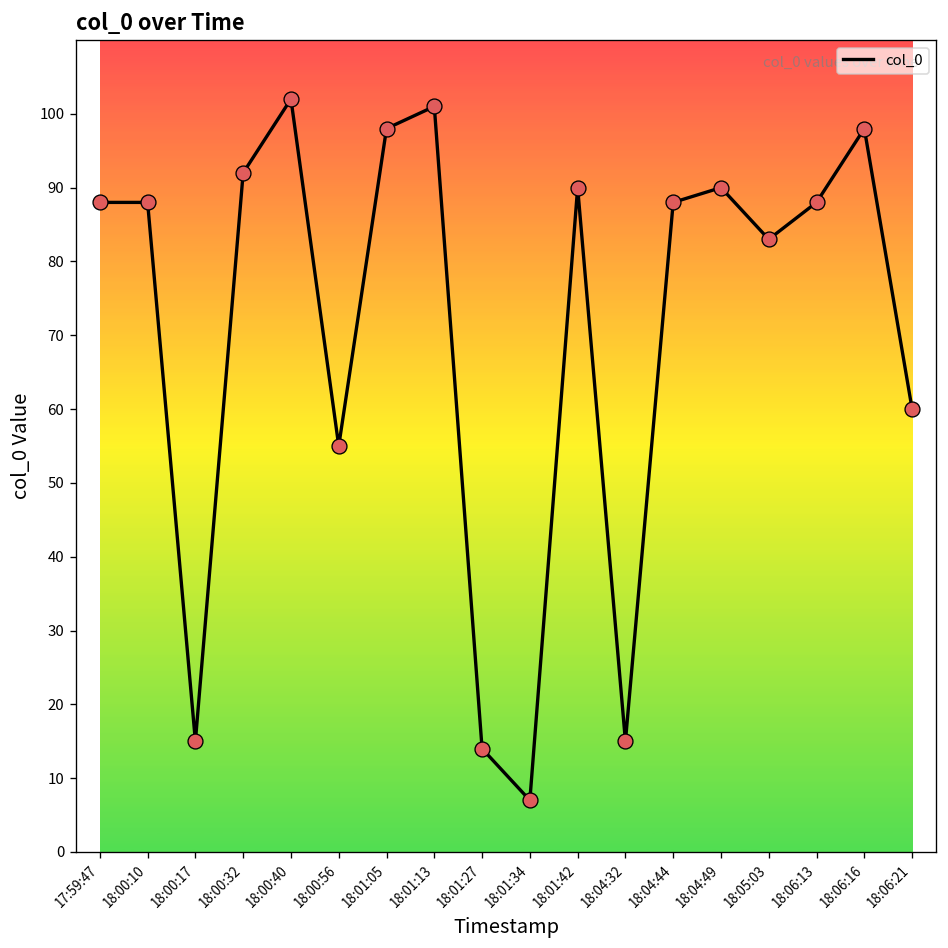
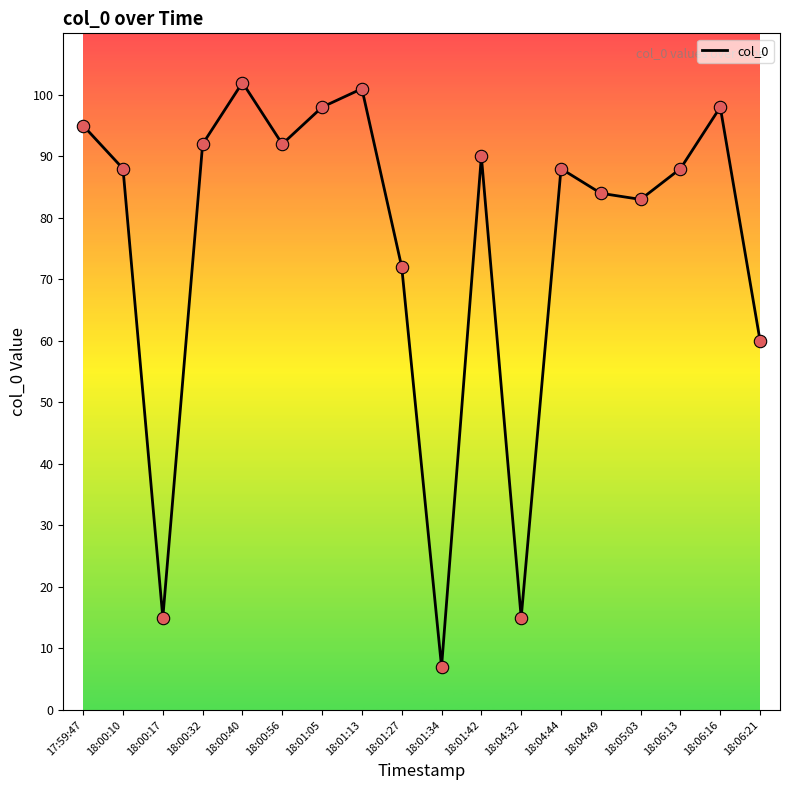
  {
-   "17:59:47": 88,
+   "17:59:47": 95,
    "18:00:10": 88,
    "18:00:17": 15,
    "18:00:32": 92,
    "18:00:40": 102,
-   "18:00:56": 55,
+   "18:00:56": 92,
    "18:01:05": 98,
    "18:01:13": 101,
-   "18:01:27": 14,
+   "18:01:27": 72,
    "18:01:34": 7,
    "18:01:42": 90,
    "18:04:32": 15,
    "18:04:44": 88,
-   "18:04:49": 90,
+   "18:04:49": 84,
    "18:05:03": 83,
    "18:06:13": 88,
    "18:06:16": 98,
    "18:06:21": 60
  }
